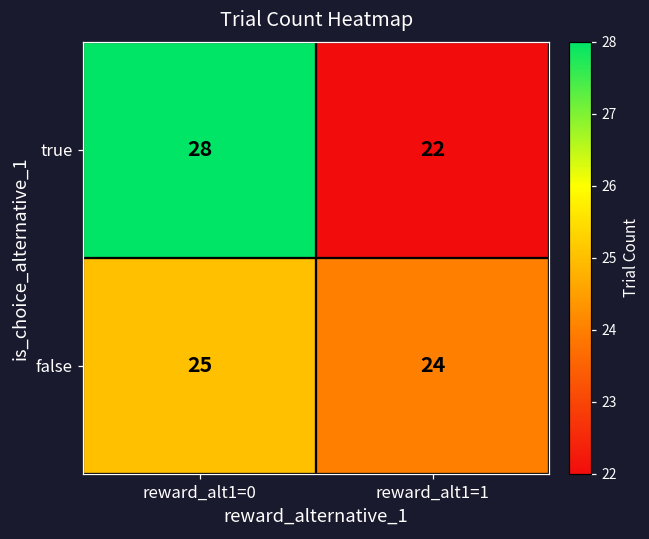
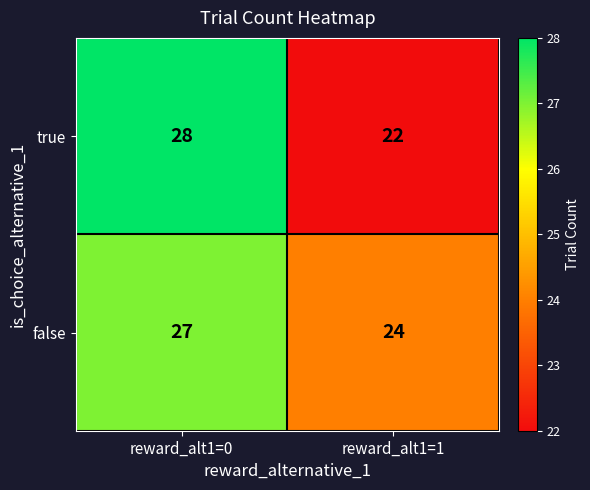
  {
    "true": {
      "reward_alt1=0": 28,
      "reward_alt1=1": 22
    },
    "false": {
-     "reward_alt1=0": 25,
+     "reward_alt1=0": 27,
      "reward_alt1=1": 24
    }
  }
